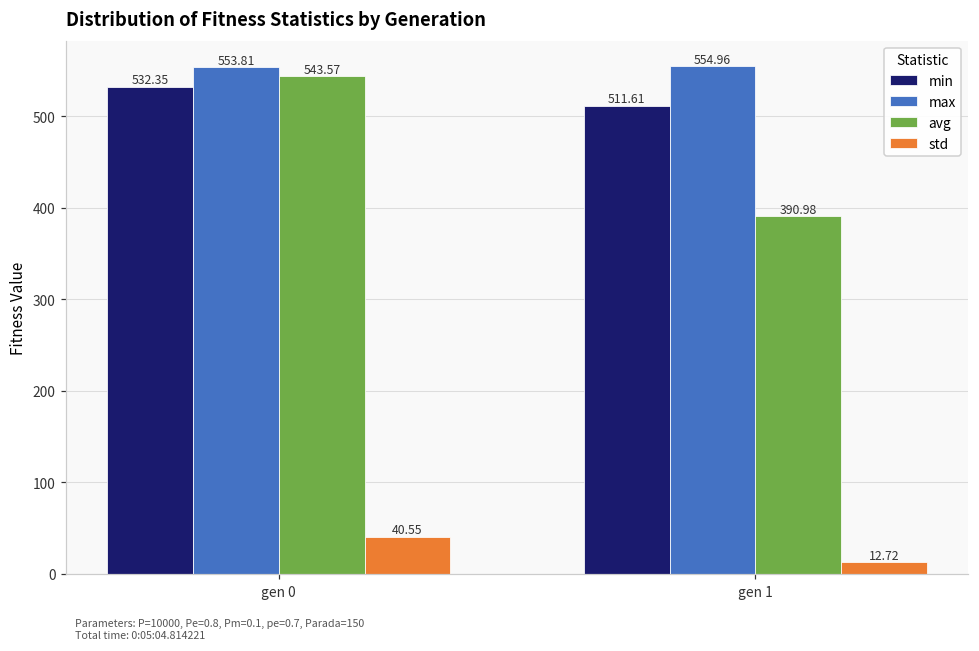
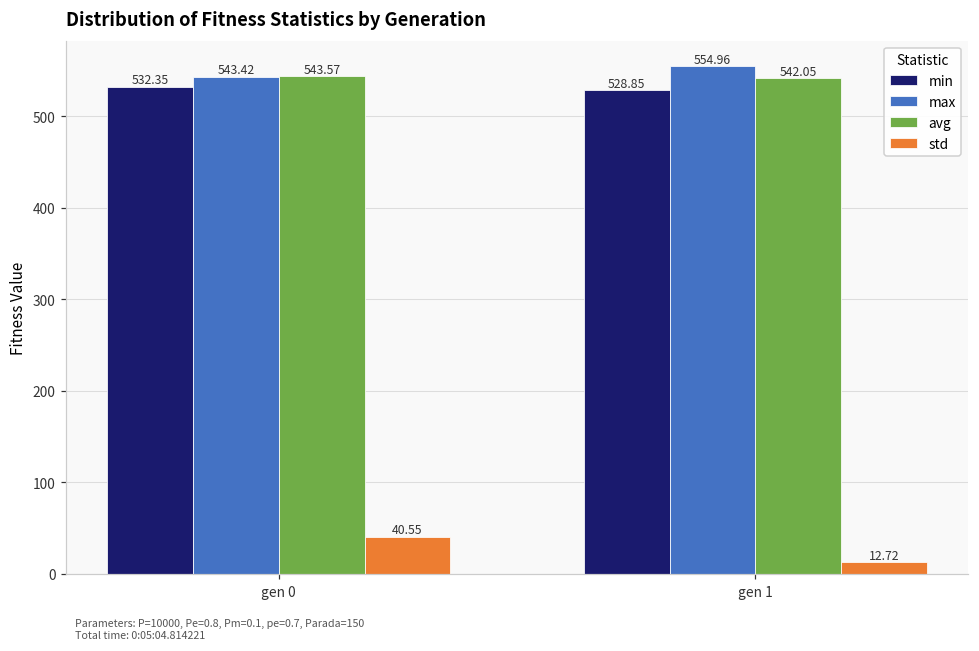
  {
    "min": {
      "gen 0": 532.35,
-     "gen 1": 511.61
+     "gen 1": 528.85
    },
    "max": {
-     "gen 0": 553.81,
+     "gen 0": 543.42,
      "gen 1": 554.96
    },
    "avg": {
      "gen 0": 543.57,
-     "gen 1": 390.98
+     "gen 1": 542.05
    },
    "std": {
      "gen 0": 40.55,
      "gen 1": 12.72
    }
  }
